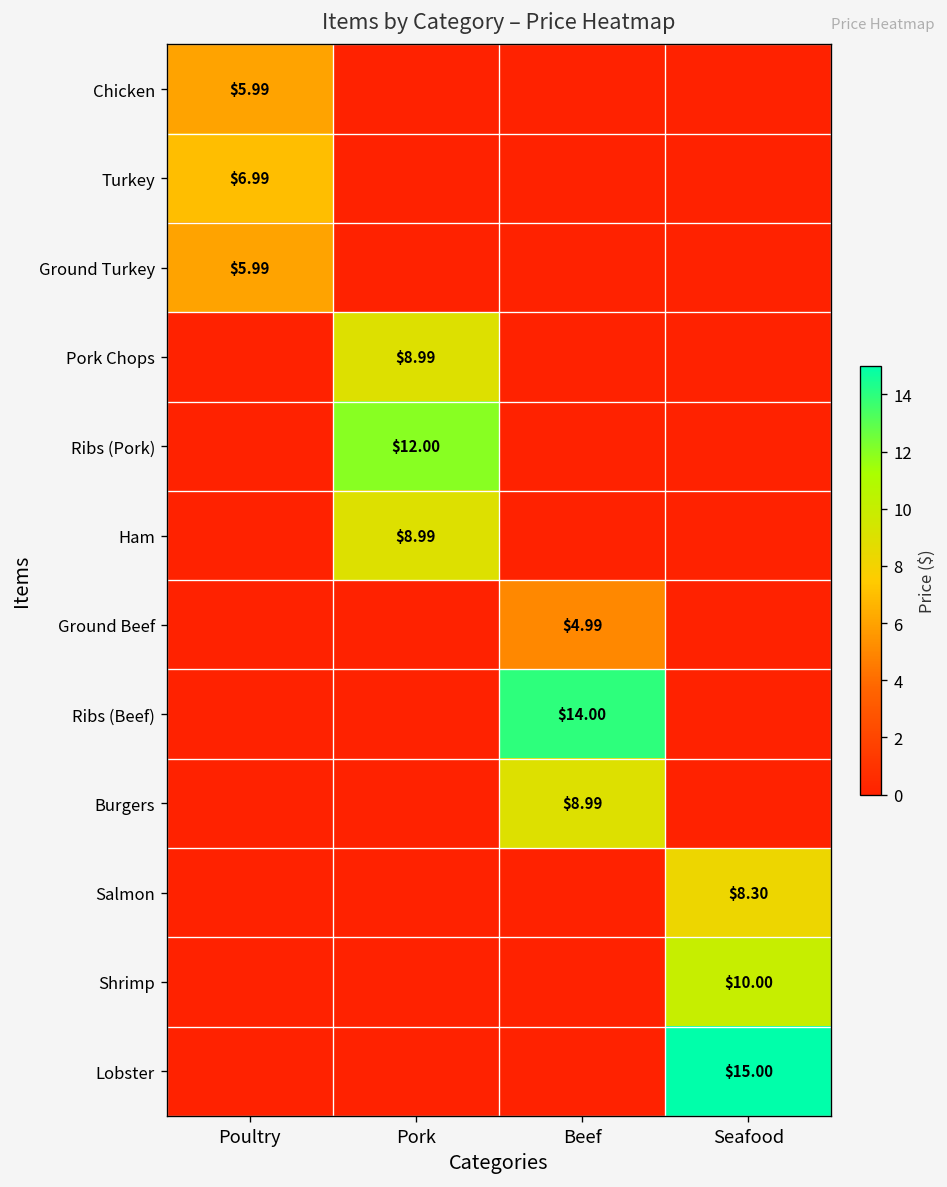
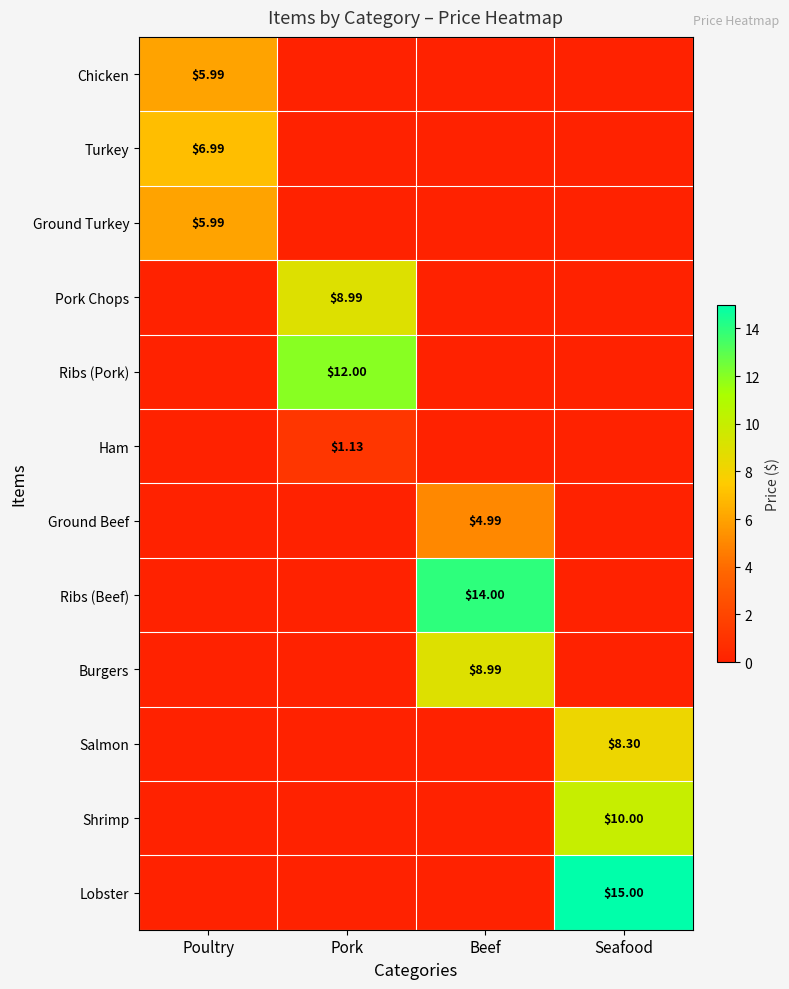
  {
    "Chicken": {
      "Poultry": "$5.99"
    },
    "Turkey": {
      "Poultry": "$6.99"
    },
    "Ground Turkey": {
      "Poultry": "$5.99"
    },
    "Pork Chops": {
      "Pork": "$8.99"
    },
    "Ribs (Pork)": {
      "Pork": "$12.00"
    },
    "Ham": {
-     "Pork": "$8.99"
+     "Pork": "$1.13"
    },
    "Ground Beef": {
      "Beef": "$4.99"
    },
    "Ribs (Beef)": {
      "Beef": "$14.00"
    },
    "Burgers": {
      "Beef": "$8.99"
    },
    "Salmon": {
      "Seafood": "$8.30"
    },
    "Shrimp": {
      "Seafood": "$10.00"
    },
    "Lobster": {
      "Seafood": "$15.00"
    }
  }
